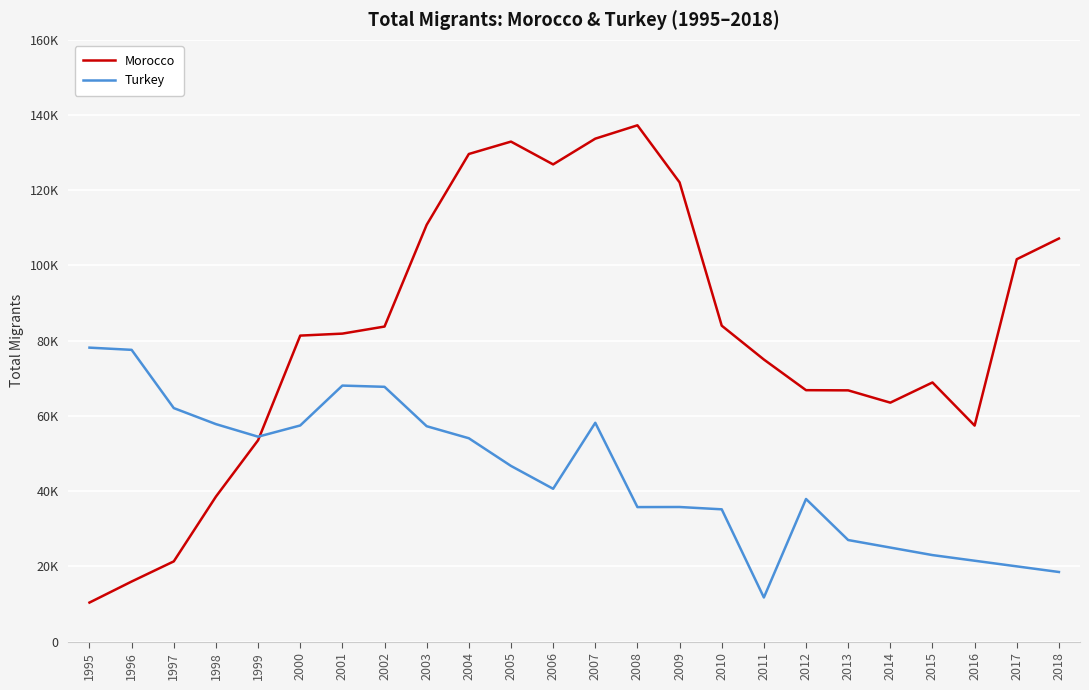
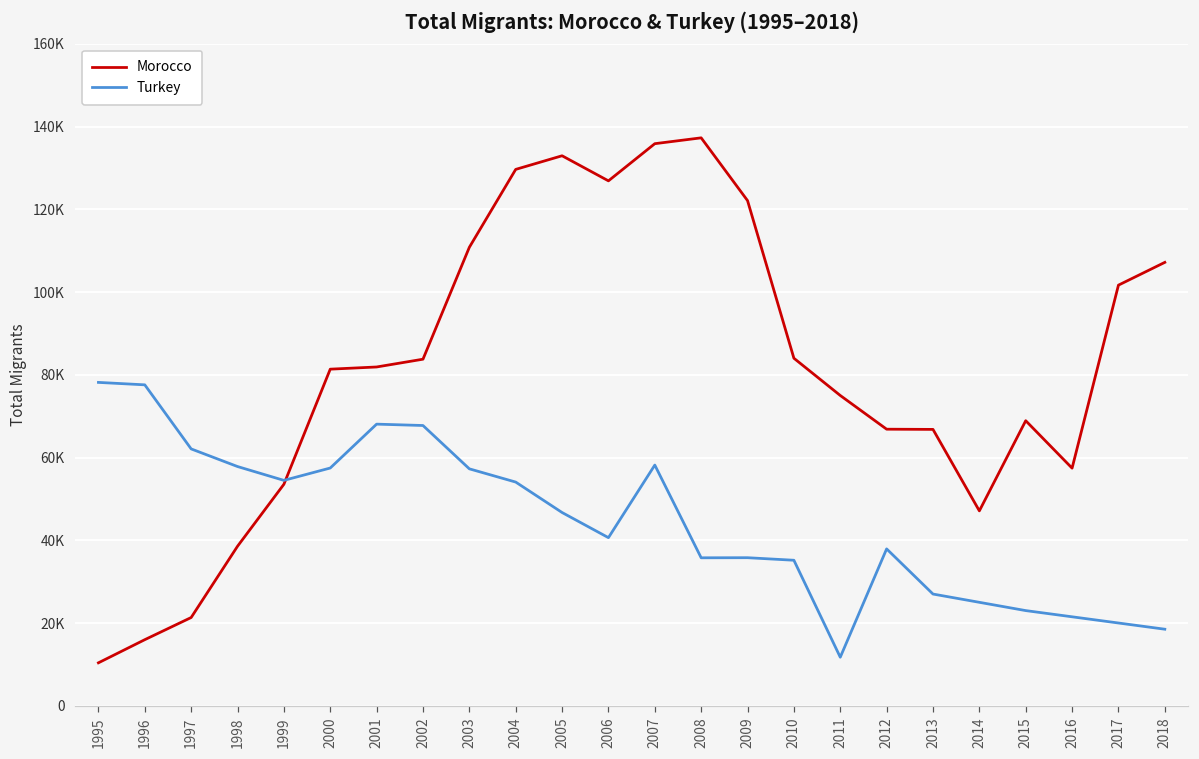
  {
    "Morocco": {
      "1995": 10000,
      "1996": 16000,
      "1997": 21000,
      "1998": 39000,
      "1999": 54000,
      "2000": 81000,
      "2001": 82000,
      "2002": 84000,
      "2003": 111000,
      "2004": 130000,
      "2005": 133000,
      "2006": 127000,
-     "2007": 134000,
+     "2007": 136000,
      "2008": 137000,
      "2009": 122000,
      "2010": 84000,
      "2011": 75000,
      "2012": 67000,
      "2013": 67000,
-     "2014": 64000,
+     "2014": 47000,
      "2015": 69000,
      "2016": 57000,
      "2017": 102000,
      "2018": 107000
    },
    "Turkey": {
      "1995": 78000,
      "1996": 78000,
      "1997": 62000,
      "1998": 58000,
      "1999": 54000,
      "2000": 57000,
      "2001": 68000,
      "2002": 68000,
      "2003": 57000,
      "2004": 54000,
      "2005": 47000,
      "2006": 41000,
      "2007": 58000,
      "2008": 36000,
      "2009": 36000,
      "2010": 35000,
      "2011": 12000,
      "2012": 38000,
      "2013": 27000,
      "2014": 25000,
      "2015": 23000,
      "2016": 22000,
      "2017": 20000,
      "2018": 19000
    }
  }
